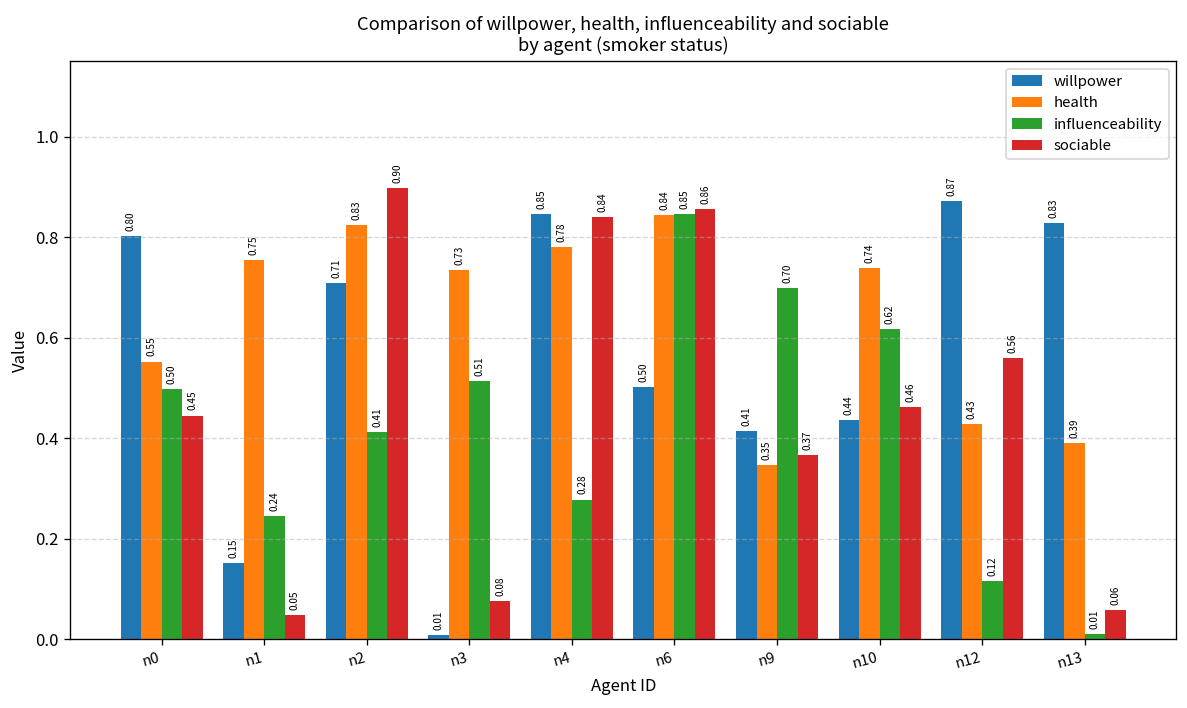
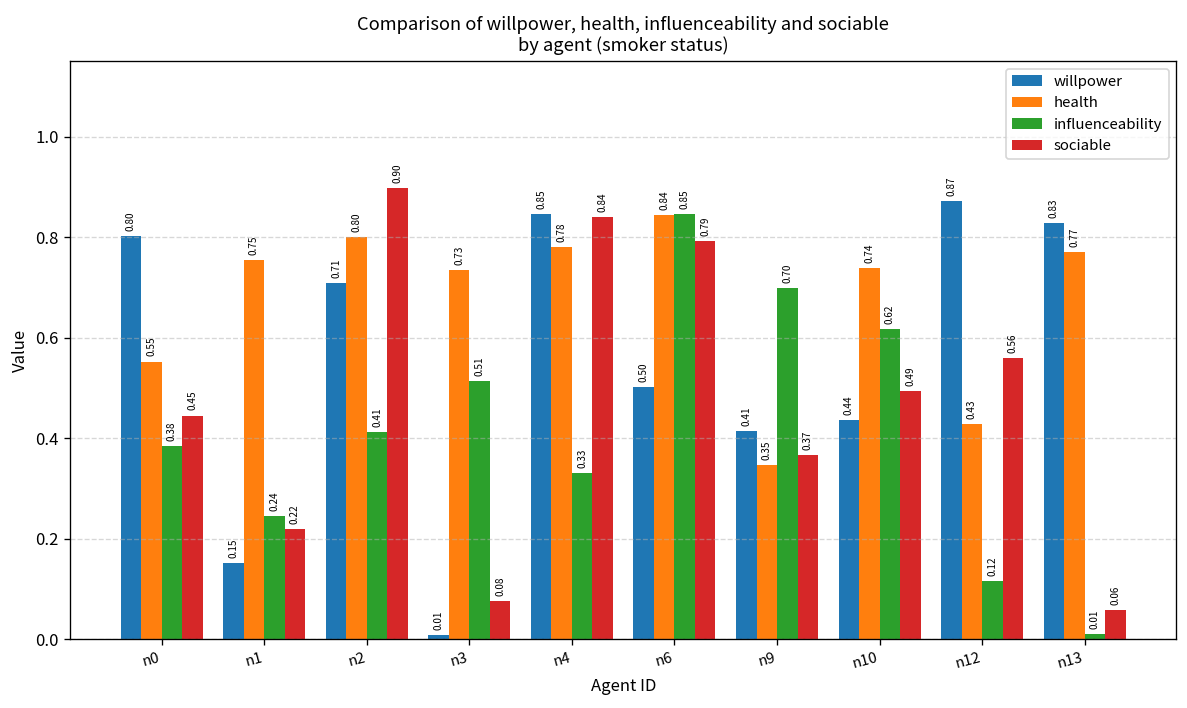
  {
    "willpower": {
      "n0": 0.80,
      "n1": 0.15,
      "n2": 0.71,
      "n3": 0.01,
      "n4": 0.85,
      "n6": 0.50,
      "n9": 0.41,
      "n10": 0.44,
      "n12": 0.87,
      "n13": 0.83
    },
    "health": {
      "n0": 0.55,
      "n1": 0.75,
-     "n2": 0.83,
+     "n2": 0.80,
      "n3": 0.73,
      "n4": 0.78,
      "n6": 0.84,
      "n9": 0.35,
      "n10": 0.74,
      "n12": 0.43,
-     "n13": 0.39
+     "n13": 0.77
    },
    "influenceability": {
-     "n0": 0.50,
+     "n0": 0.38,
      "n1": 0.24,
      "n2": 0.41,
      "n3": 0.51,
-     "n4": 0.28,
+     "n4": 0.33,
      "n6": 0.85,
      "n9": 0.70,
      "n10": 0.62,
      "n12": 0.12,
      "n13": 0.01
    },
    "sociable": {
      "n0": 0.45,
-     "n1": 0.05,
+     "n1": 0.22,
      "n2": 0.90,
      "n3": 0.08,
      "n4": 0.84,
-     "n6": 0.86,
+     "n6": 0.79,
      "n9": 0.37,
-     "n10": 0.46,
+     "n10": 0.49,
      "n12": 0.56,
      "n13": 0.06
    }
  }
